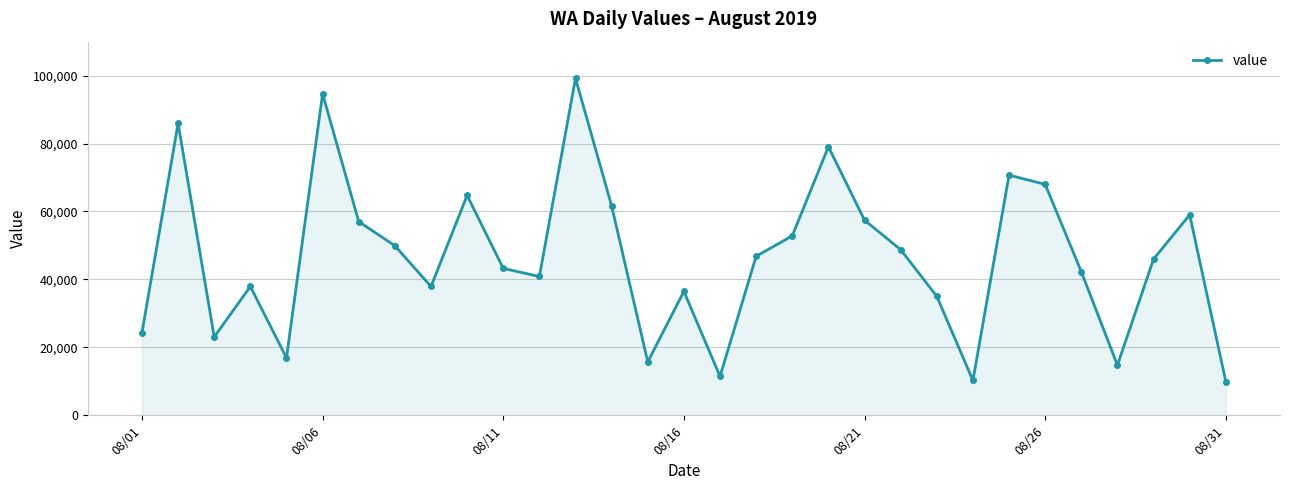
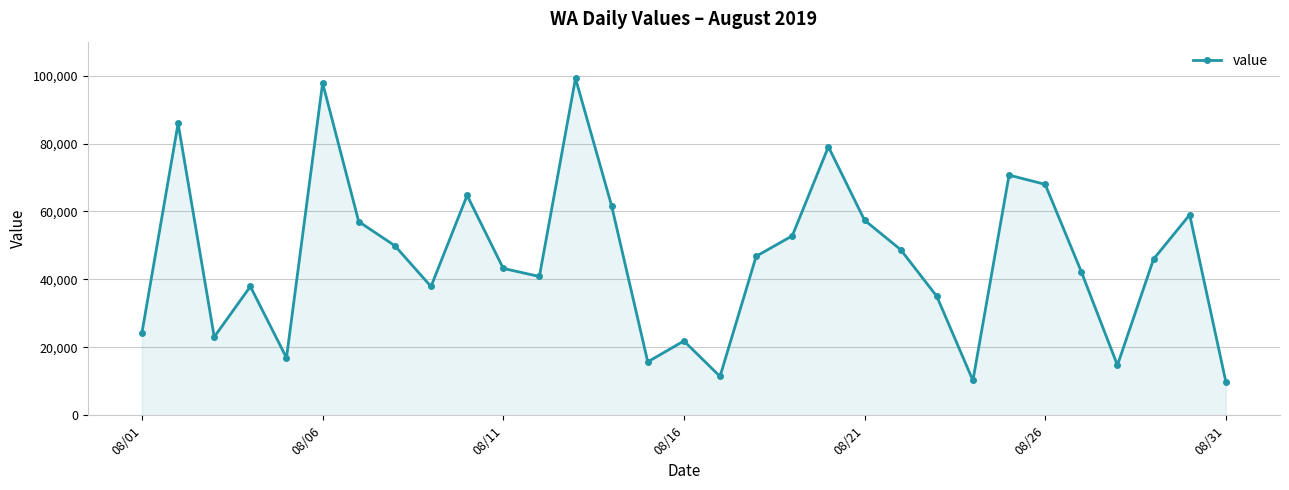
  {
    "08/01": "24,000",
-   "08/06": "95,000",
+   "08/06": "98,000",
    "08/11": "43,000",
-   "08/16": "36,000",
+   "08/16": "22,000",
    "08/21": "57,000",
    "08/26": "68,000",
    "08/31": "10,000"
  }
